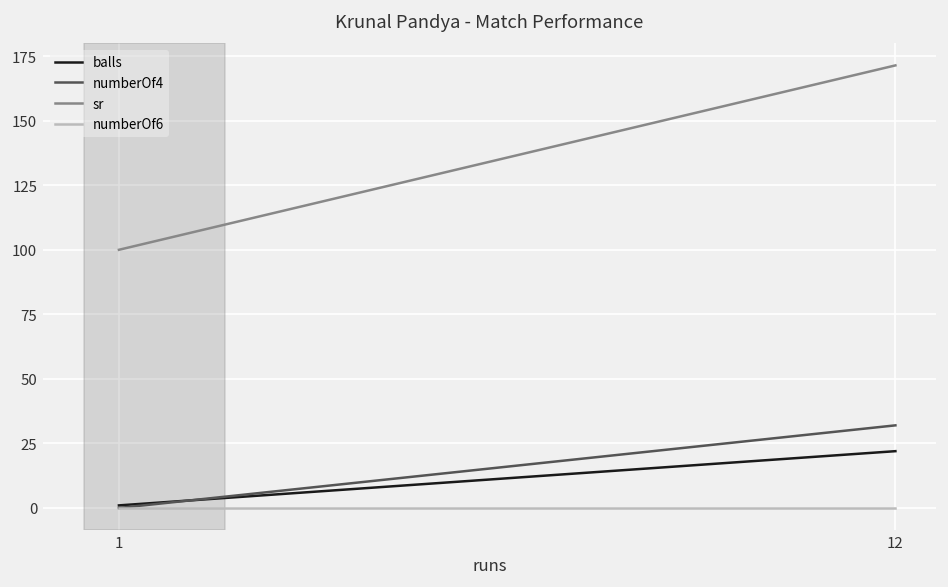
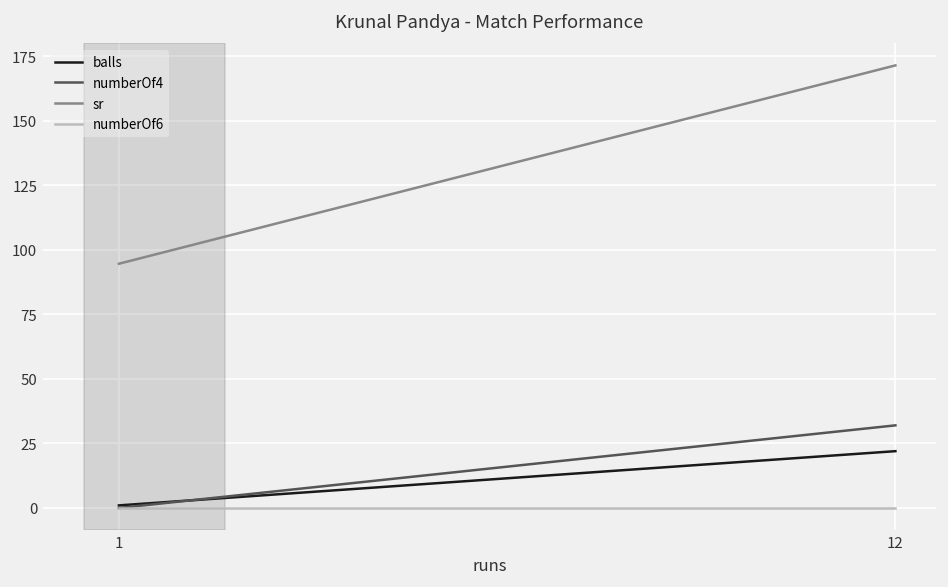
  {
    "balls": {
      "12": 22
    },
    "numberOf4": {
      "12": 32
    },
    "sr": {
-     "1": 100,
+     "1": 95,
      "12": 171
    },
    "numberOf6": {
      "12": 0
    }
  }
